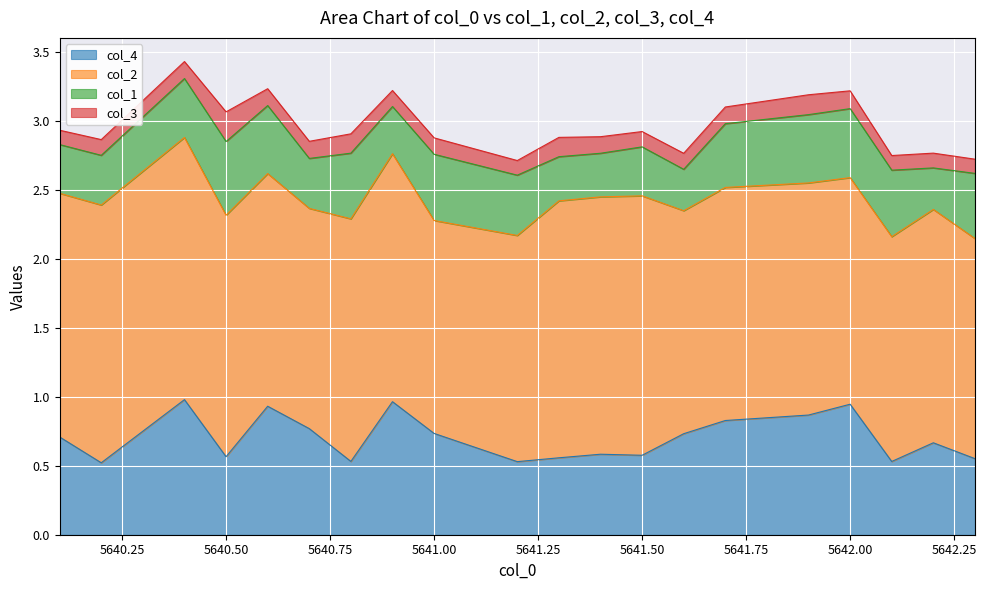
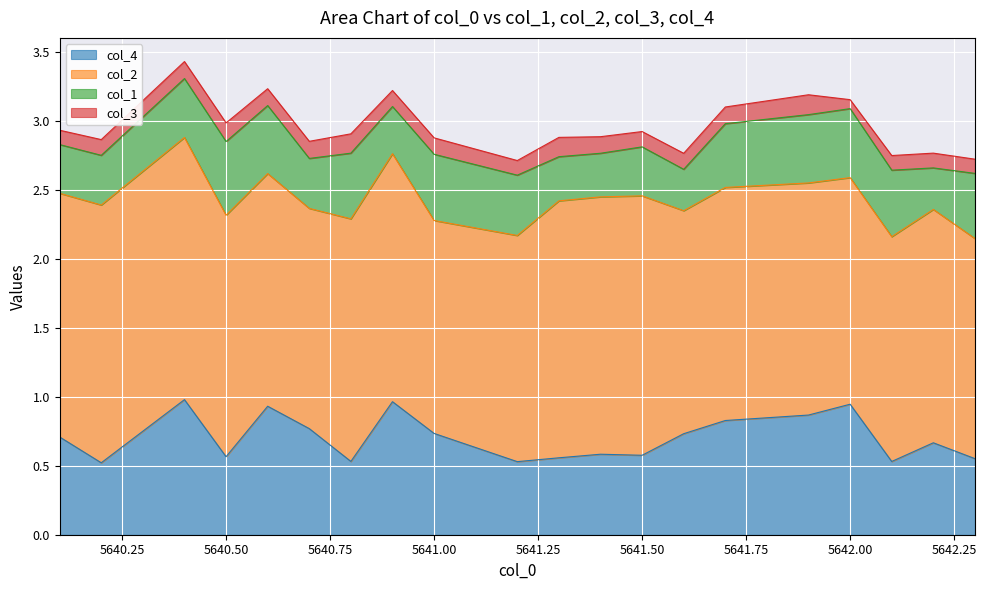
  {
    "col_4": {
      "5640.50": 0.57,
      "5641.00": 0.73,
      "5641.50": 0.58,
      "5642.00": 0.95
    },
    "col_2": {
      "5640.50": 1.75,
      "5641.00": 1.54,
      "5641.50": 1.88,
      "5642.00": 1.64
    },
    "col_1": {
      "5640.50": 0.53,
      "5641.00": 0.48,
      "5641.50": 0.36,
      "5642.00": 0.50
    },
    "col_3": {
-     "5640.50": 0.21,
+     "5640.50": 0.13,
      "5641.00": 0.12,
      "5641.50": 0.11,
-     "5642.00": 0.13
+     "5642.00": 0.06
    }
  }
